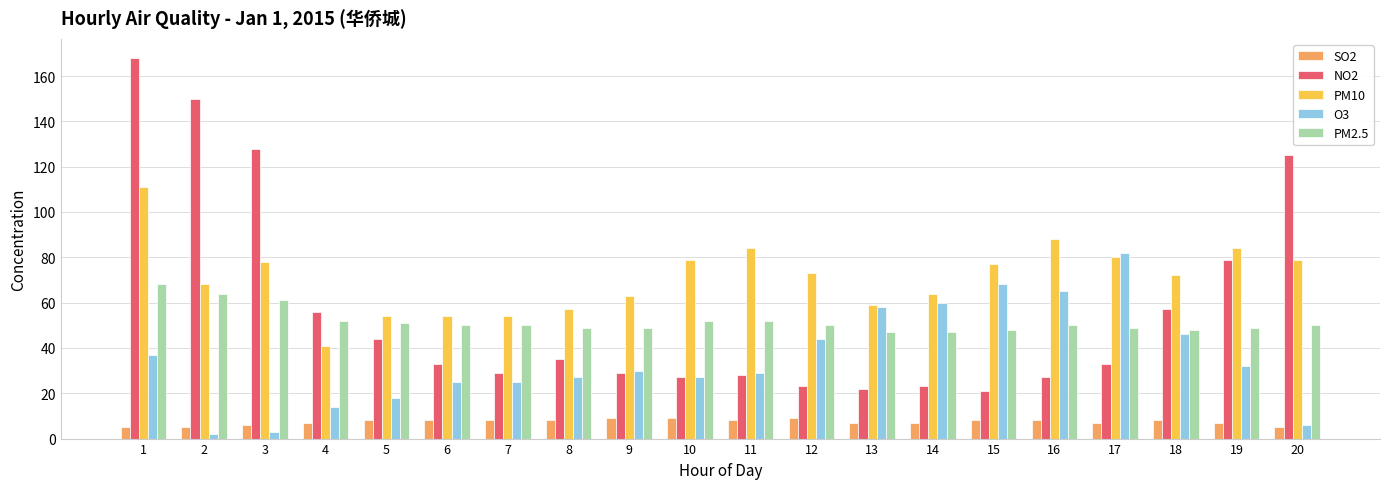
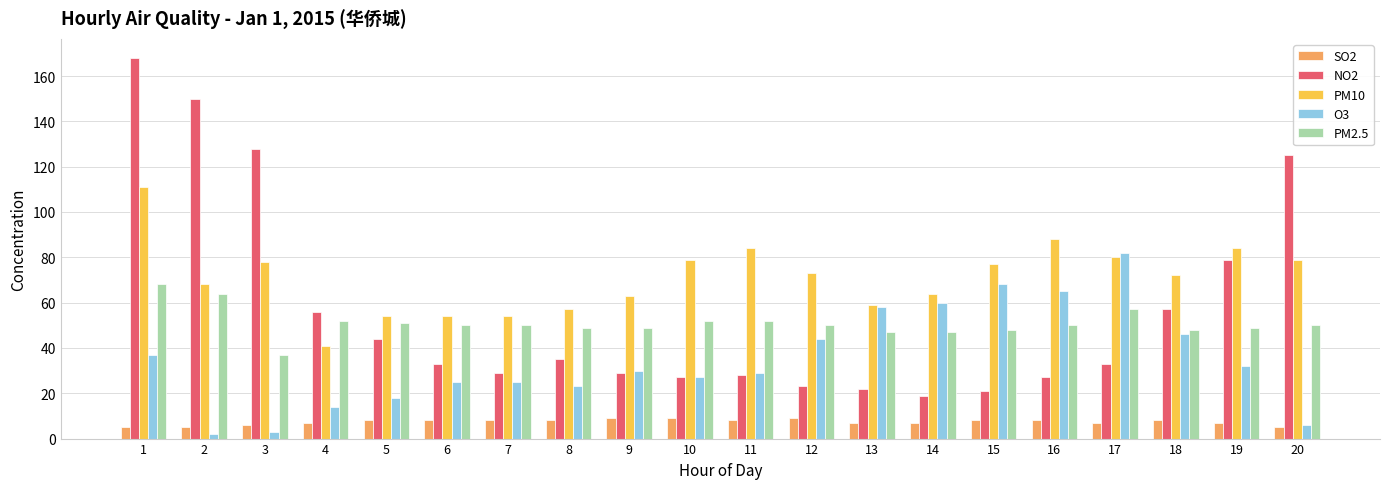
  {
    "NO2": {
      "1": 168,
      "2": 150,
      "3": 128,
      "4": 56,
      "5": 44,
      "6": 33,
      "7": 29,
      "8": 35,
      "9": 29,
      "10": 27,
      "11": 28,
      "12": 23,
      "13": 22,
-     "14": 23,
+     "14": 19,
      "15": 21,
      "16": 27,
      "17": 33,
      "18": 57,
      "19": 79,
      "20": 125
    },
    "O3": {
      "1": 37,
      "2": 2,
      "3": 3,
      "4": 14,
      "5": 18,
      "6": 25,
      "7": 25,
-     "8": 27,
+     "8": 23,
      "9": 30,
      "10": 27,
      "11": 29,
      "12": 44,
      "13": 58,
      "14": 60,
      "15": 68,
      "16": 65,
      "17": 82,
      "18": 46,
      "19": 32,
      "20": 6
    },
    "PM2.5": {
      "1": 68,
      "2": 64,
-     "3": 61,
+     "3": 37,
      "4": 52,
      "5": 51,
      "6": 50,
      "7": 50,
      "8": 49,
      "9": 49,
      "10": 52,
      "11": 52,
      "12": 50,
      "13": 47,
      "14": 47,
      "15": 48,
      "16": 50,
-     "17": 49,
+     "17": 57,
      "18": 48,
      "19": 49,
      "20": 50
    }
  }
